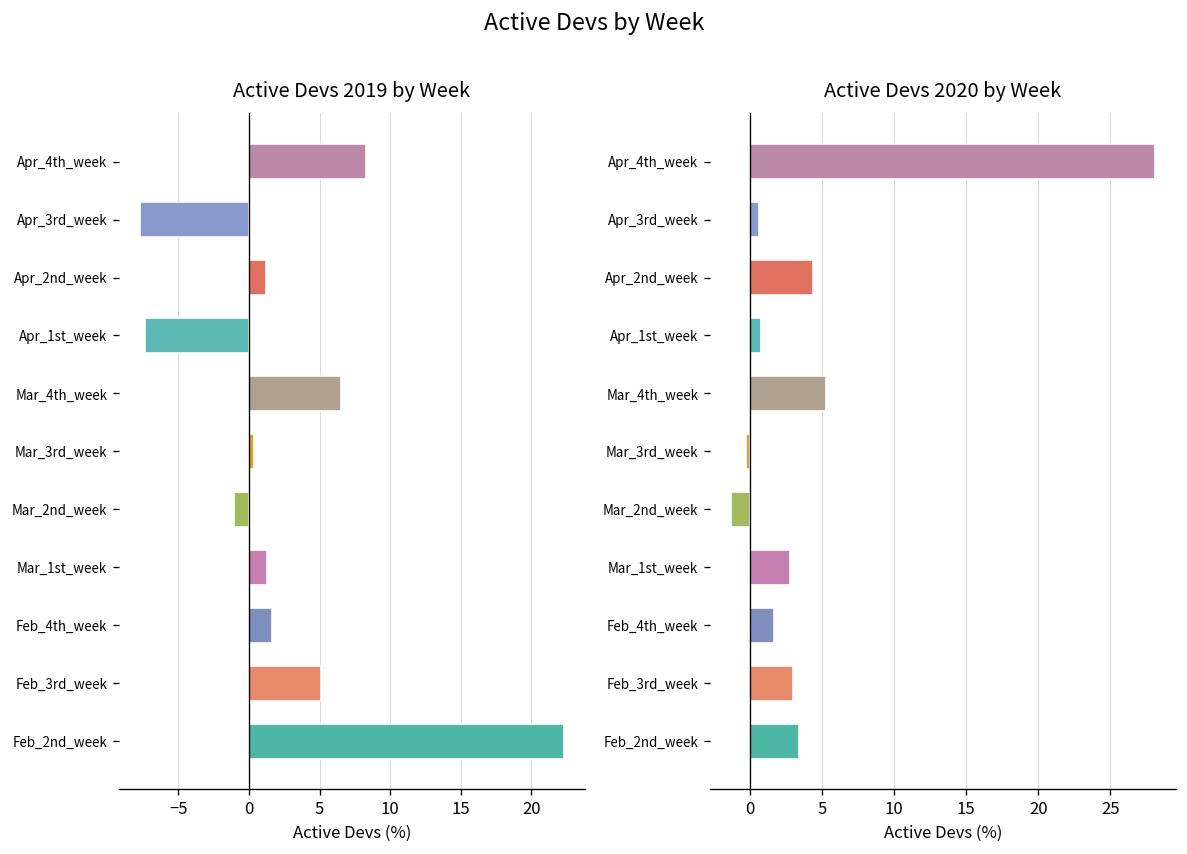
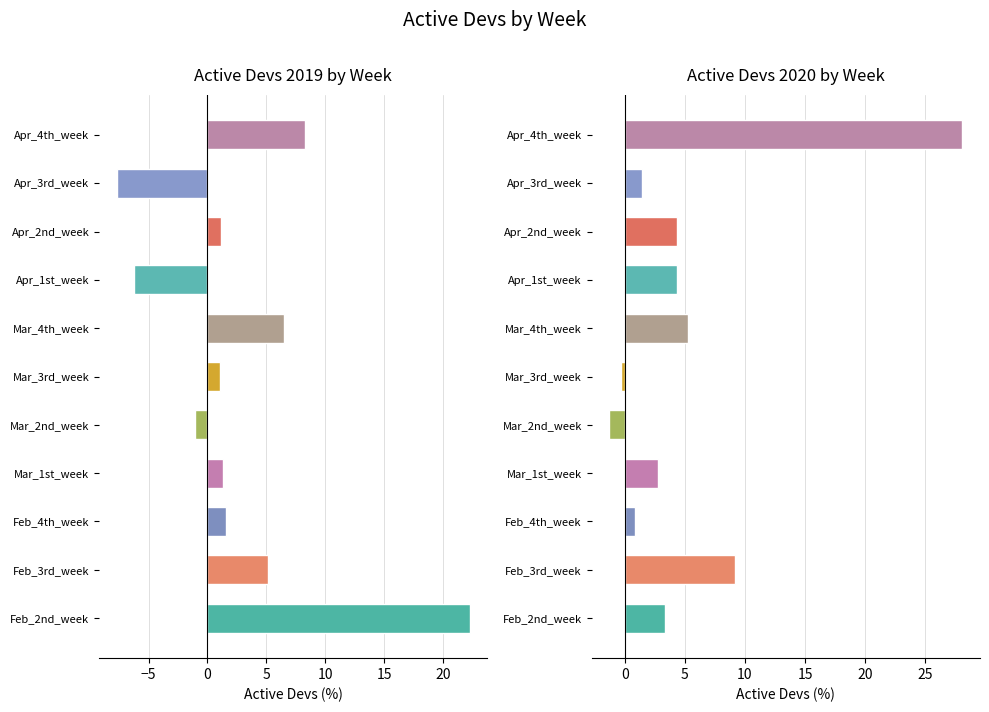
  {
    "Active Devs 2019 by Week": {
      "Apr_4th_week": 8.3,
      "Apr_3rd_week": -7.7,
      "Apr_2nd_week": 1.2,
-     "Apr_1st_week": -7.4,
+     "Apr_1st_week": -6.2,
      "Mar_4th_week": 6.5,
-     "Mar_3rd_week": 0.4,
+     "Mar_3rd_week": 1.1,
      "Mar_2nd_week": -1.0,
      "Mar_1st_week": 1.3,
      "Feb_4th_week": 1.6,
      "Feb_3rd_week": 5.1,
      "Feb_2nd_week": 22.3
    },
    "Active Devs 2020 by Week": {
      "Apr_4th_week": 28.1,
-     "Apr_3rd_week": 0.6,
+     "Apr_3rd_week": 1.4,
      "Apr_2nd_week": 4.4,
-     "Apr_1st_week": 0.8,
+     "Apr_1st_week": 4.3,
      "Mar_4th_week": 5.3,
      "Mar_3rd_week": -0.3,
      "Mar_2nd_week": -1.3,
      "Mar_1st_week": 2.8,
-     "Feb_4th_week": 1.7,
-     "Feb_3rd_week": 3.0,
+     "Feb_4th_week": 0.8,
+     "Feb_3rd_week": 9.2,
      "Feb_2nd_week": 3.4
    }
  }
